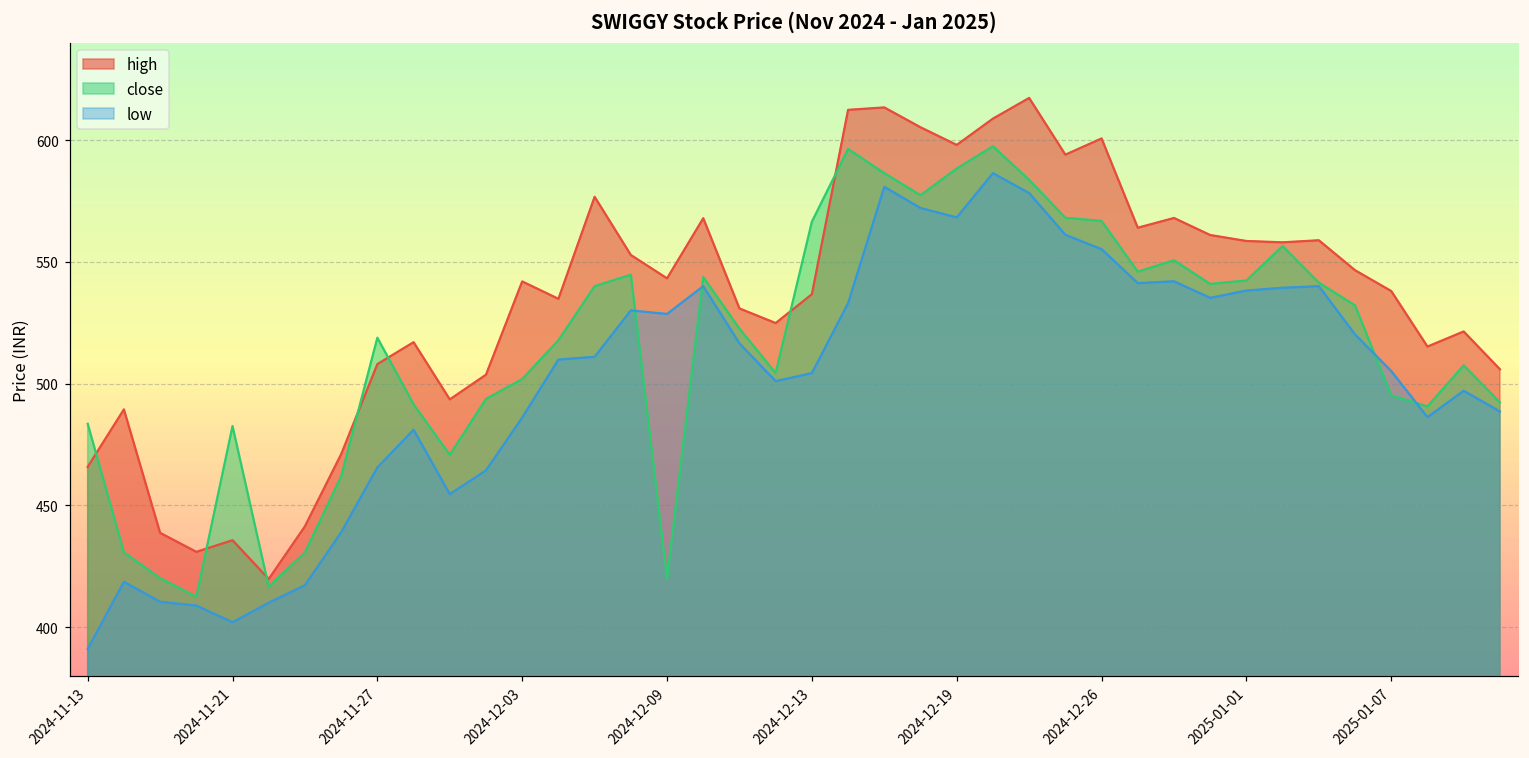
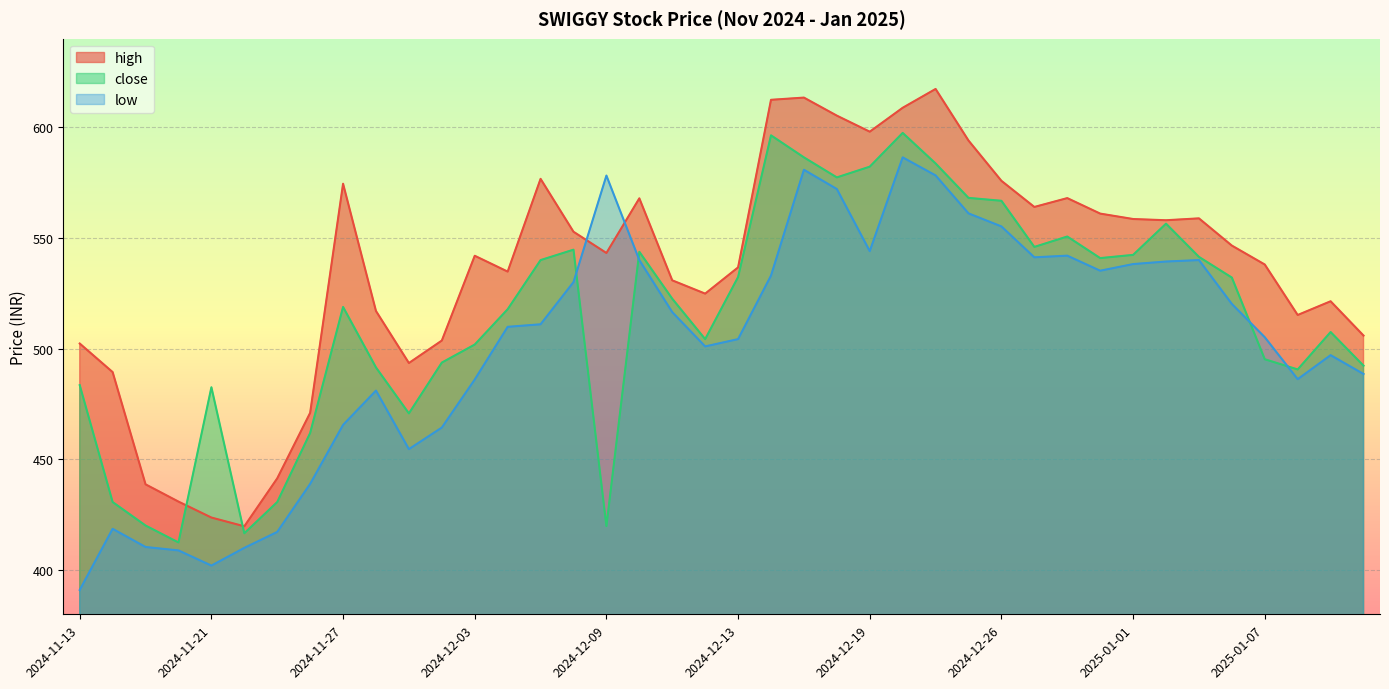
  {
    "high": {
-     "2024-11-13": 466,
-     "2024-11-21": 436,
-     "2024-11-27": 508,
+     "2024-11-13": 502,
+     "2024-11-21": 424,
+     "2024-11-27": 575,
      "2024-12-03": 542,
      "2024-12-09": 543,
      "2024-12-13": 537,
      "2024-12-19": 598,
-     "2024-12-26": 601,
+     "2024-12-26": 576,
      "2025-01-01": 559,
      "2025-01-07": 538
    },
    "close": {
      "2024-11-13": 484,
      "2024-11-21": 483,
      "2024-11-27": 519,
      "2024-12-03": 502,
      "2024-12-09": 420,
-     "2024-12-13": 566,
-     "2024-12-19": 588,
+     "2024-12-13": 532,
+     "2024-12-19": 582,
      "2024-12-26": 567,
      "2025-01-01": 542,
      "2025-01-07": 495
    },
    "low": {
      "2024-11-13": 391,
      "2024-11-21": 402,
      "2024-11-27": 466,
      "2024-12-03": 486,
-     "2024-12-09": 529,
+     "2024-12-09": 578,
      "2024-12-13": 504,
-     "2024-12-19": 568,
+     "2024-12-19": 544,
      "2024-12-26": 555,
      "2025-01-01": 538,
      "2025-01-07": 505
    }
  }
